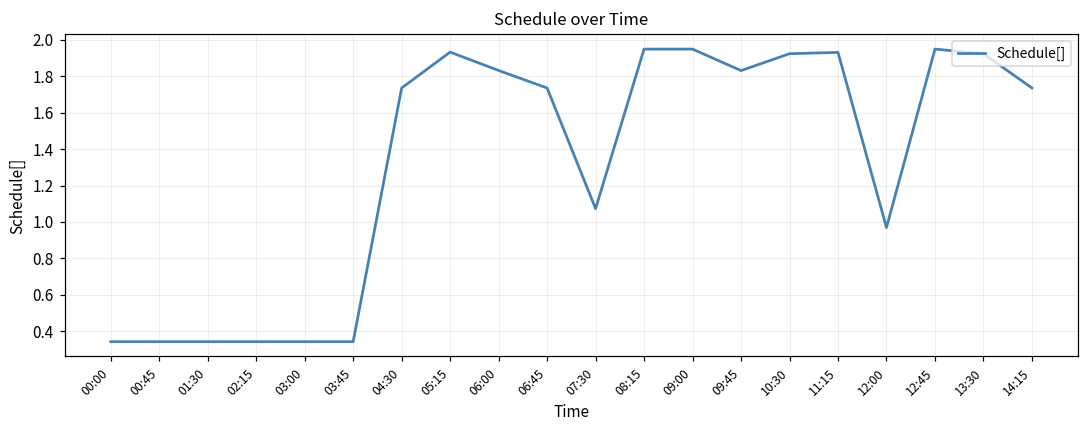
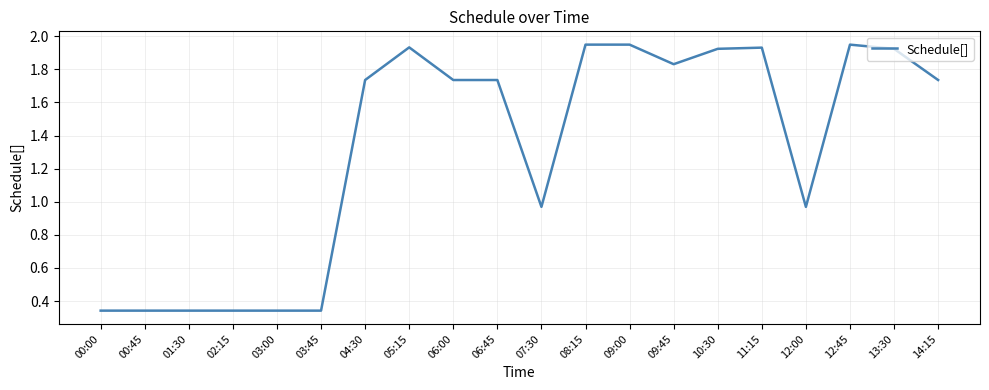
  {
    "00:00": 0.34,
    "00:45": 0.34,
    "01:30": 0.34,
    "02:15": 0.34,
    "03:00": 0.34,
    "03:45": 0.34,
    "04:30": 1.74,
    "05:15": 1.93,
-   "06:00": 1.83,
+   "06:00": 1.74,
    "06:45": 1.74,
-   "07:30": 1.07,
+   "07:30": 0.97,
    "08:15": 1.95,
    "09:00": 1.95,
    "09:45": 1.83,
    "10:30": 1.92,
    "11:15": 1.93,
    "12:00": 0.97,
    "12:45": 1.95,
    "14:15": 1.74
  }
